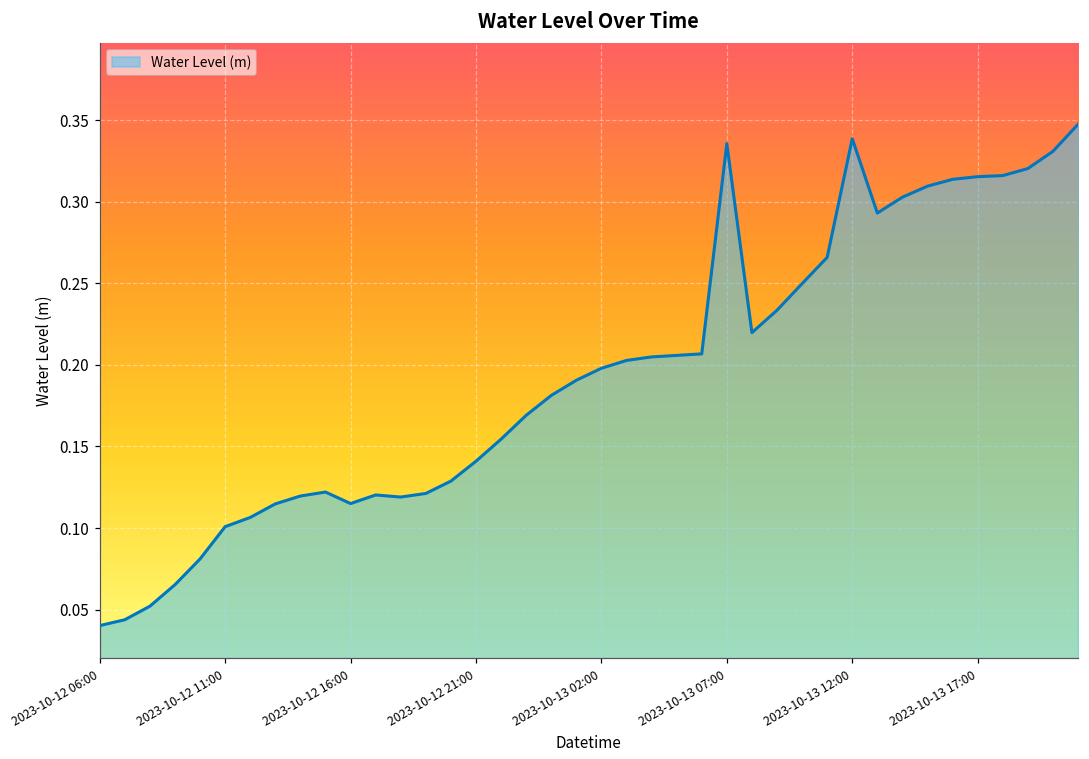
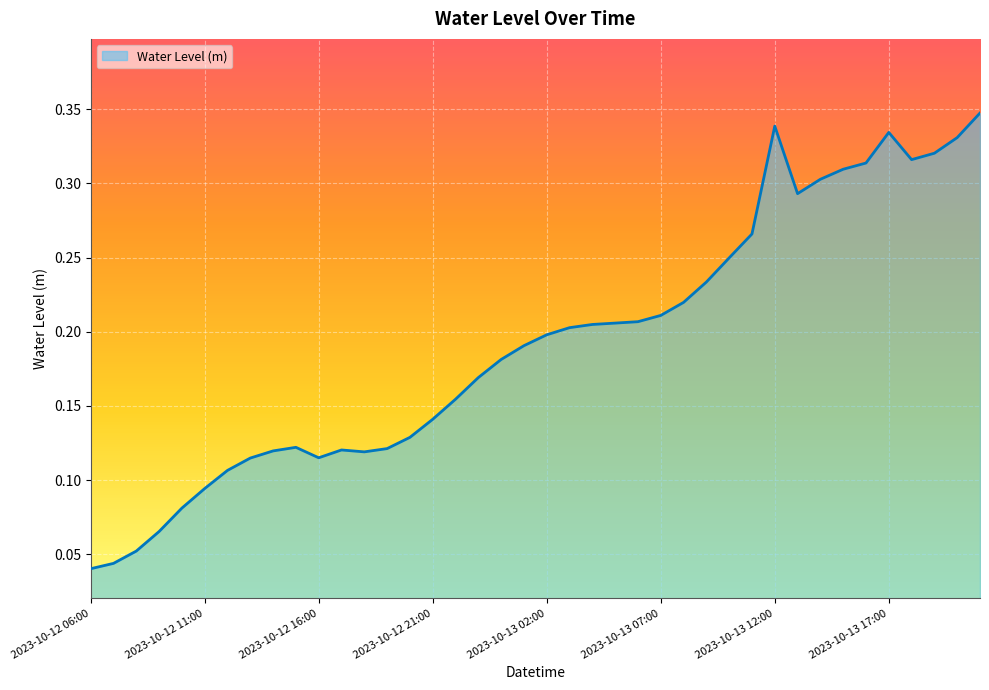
  {
    "2023-10-12 06:00": 0.040,
-   "2023-10-12 11:00": 0.101,
+   "2023-10-12 11:00": 0.094,
    "2023-10-12 16:00": 0.115,
    "2023-10-12 21:00": 0.141,
    "2023-10-13 02:00": 0.198,
-   "2023-10-13 07:00": 0.336,
+   "2023-10-13 07:00": 0.211,
    "2023-10-13 12:00": 0.339,
-   "2023-10-13 17:00": 0.315
+   "2023-10-13 17:00": 0.334
  }
